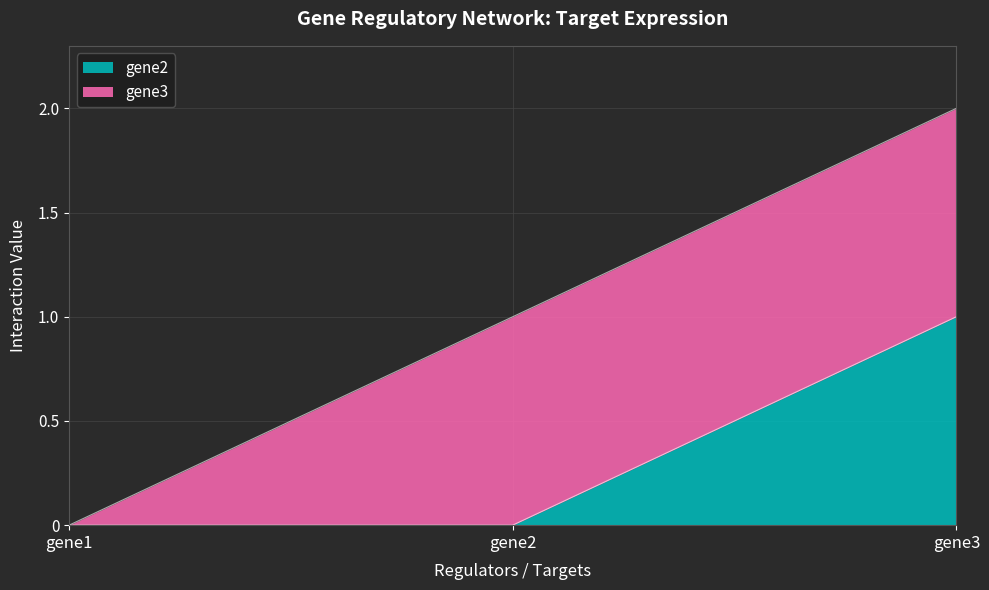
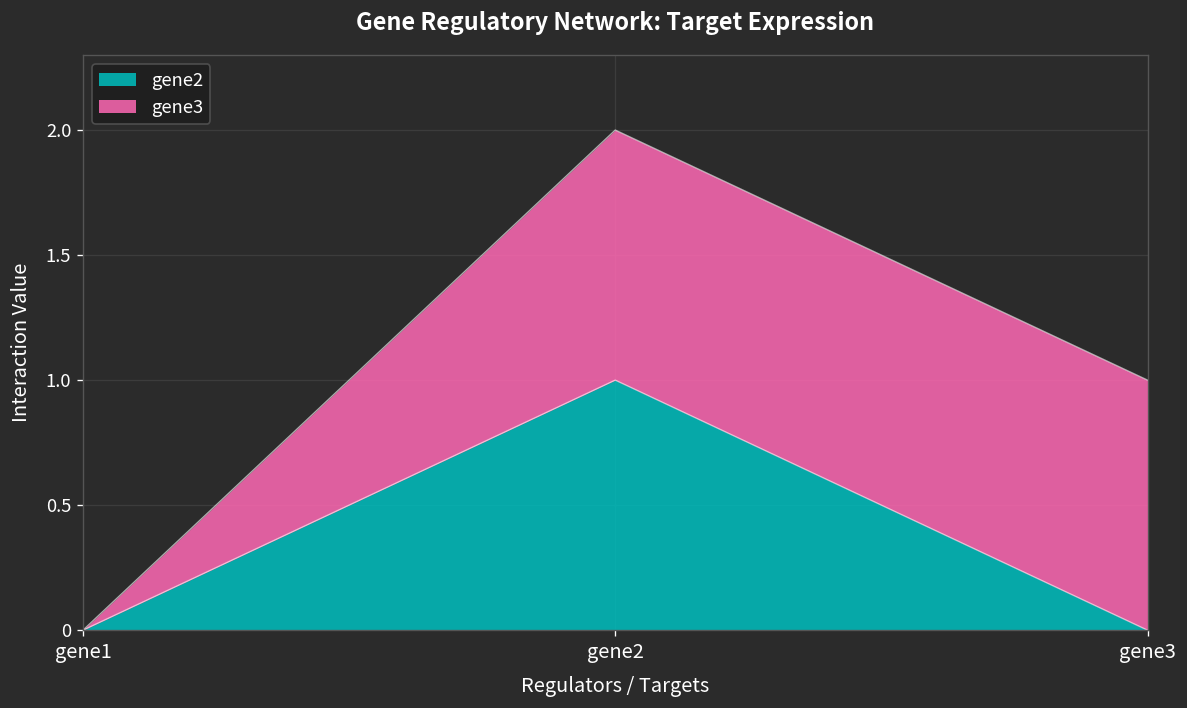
  {
    "gene2": {
-     "gene2": 0,
-     "gene3": 1
+     "gene2": 1,
+     "gene3": 0
    },
    "gene3": {
      "gene2": 1,
      "gene3": 1
    }
  }
